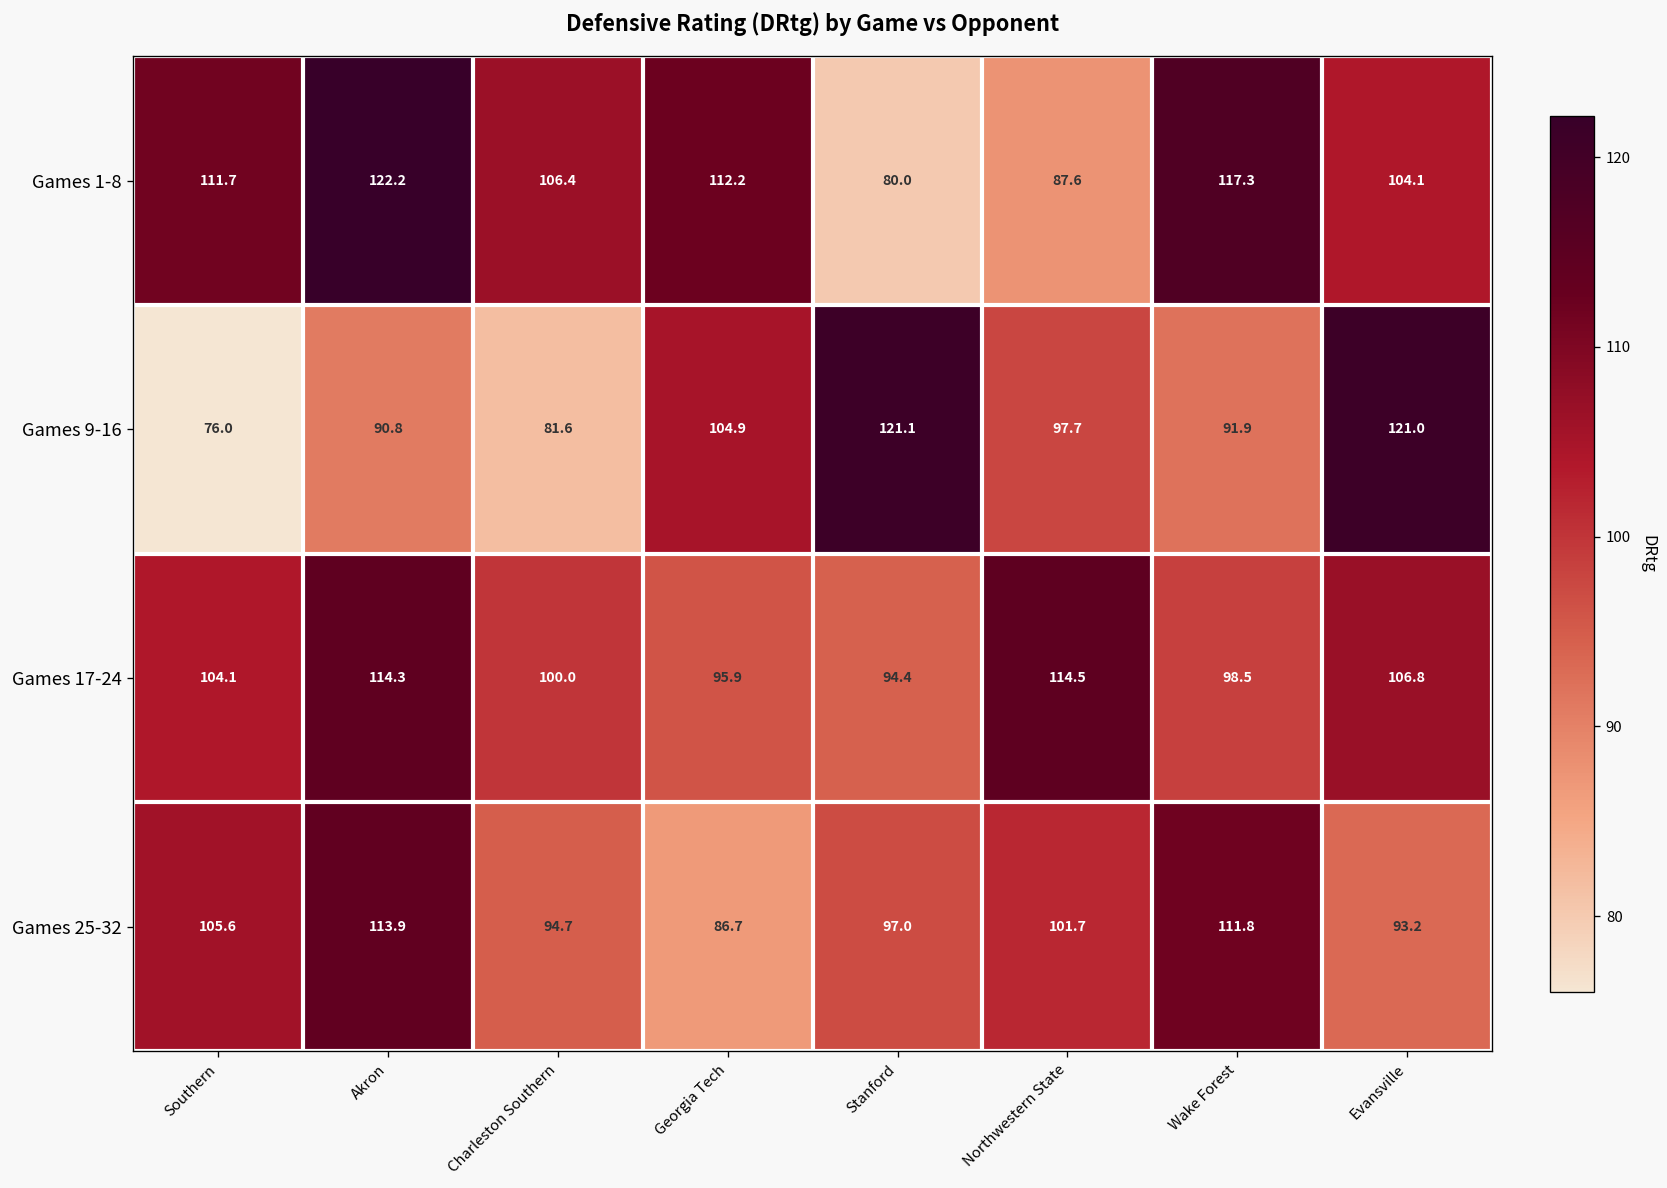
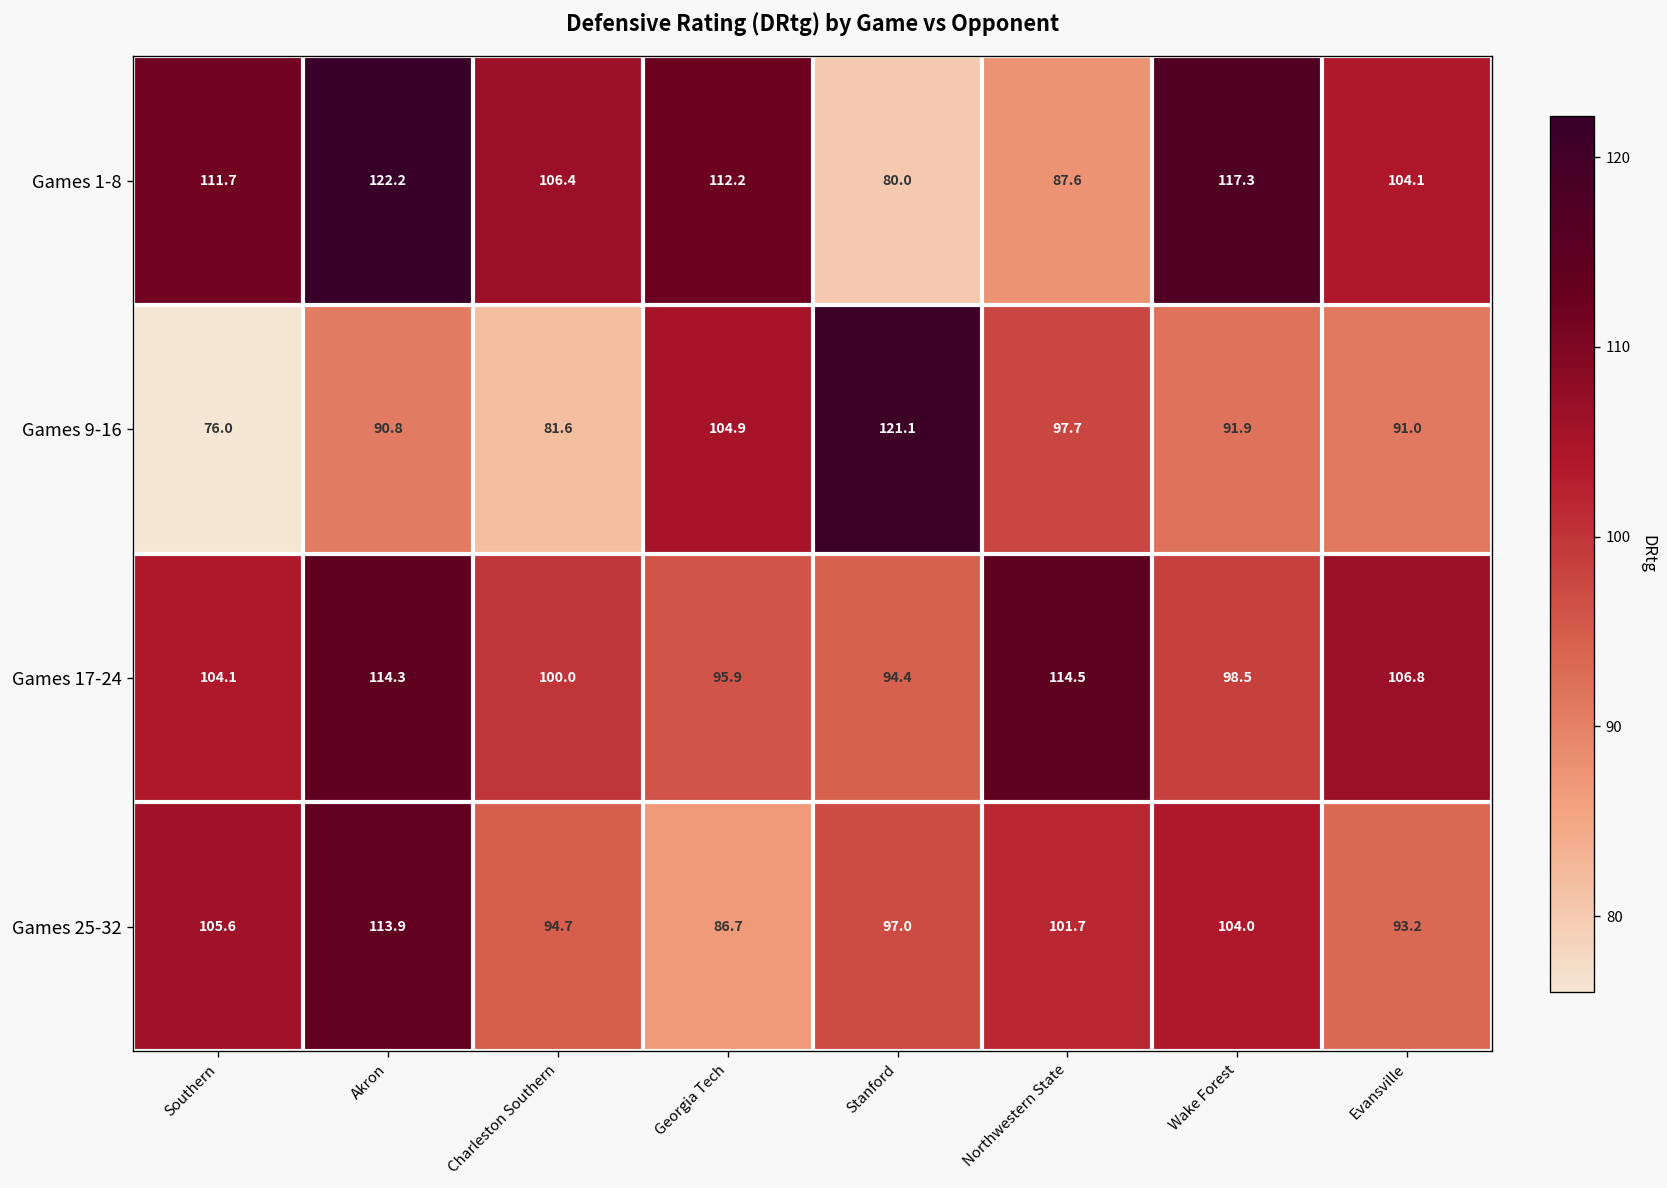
  {
    "Games 1-8": {
      "Southern": 111.7,
      "Akron": 122.2,
      "Charleston Southern": 106.4,
      "Georgia Tech": 112.2,
      "Stanford": 80.0,
      "Northwestern State": 87.6,
      "Wake Forest": 117.3,
      "Evansville": 104.1
    },
    "Games 9-16": {
      "Southern": 76.0,
      "Akron": 90.8,
      "Charleston Southern": 81.6,
      "Georgia Tech": 104.9,
      "Stanford": 121.1,
      "Northwestern State": 97.7,
      "Wake Forest": 91.9,
-     "Evansville": 121.0
+     "Evansville": 91.0
    },
    "Games 17-24": {
      "Southern": 104.1,
      "Akron": 114.3,
      "Charleston Southern": 100.0,
      "Georgia Tech": 95.9,
      "Stanford": 94.4,
      "Northwestern State": 114.5,
      "Wake Forest": 98.5,
      "Evansville": 106.8
    },
    "Games 25-32": {
      "Southern": 105.6,
      "Akron": 113.9,
      "Charleston Southern": 94.7,
      "Georgia Tech": 86.7,
      "Stanford": 97.0,
      "Northwestern State": 101.7,
-     "Wake Forest": 111.8,
+     "Wake Forest": 104.0,
      "Evansville": 93.2
    }
  }
